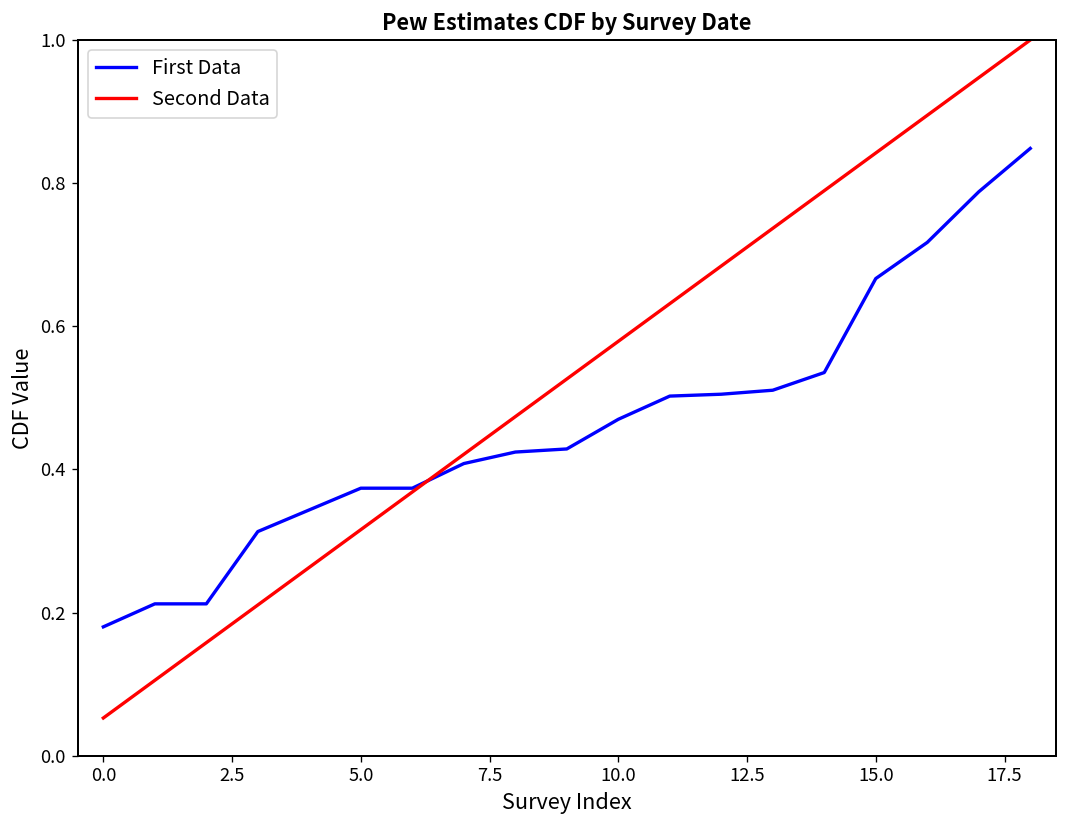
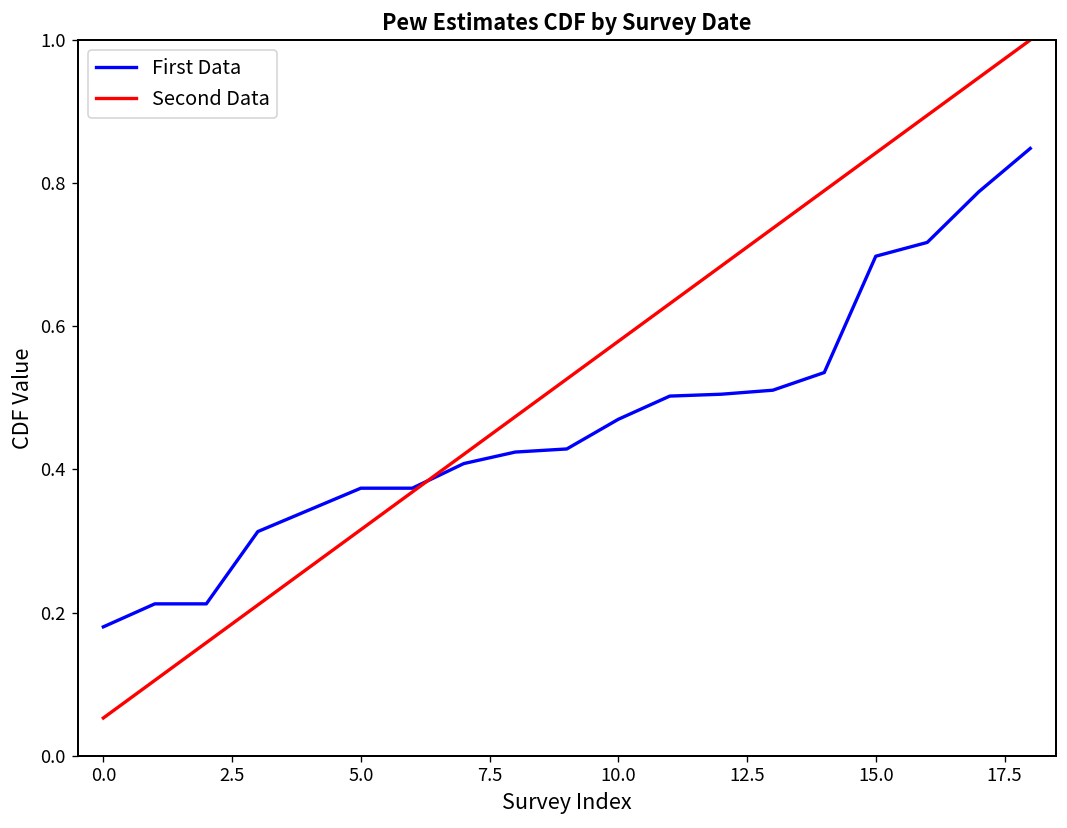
  {
    "First Data": {
      "0.0": 0.18,
      "5.0": 0.37,
      "10.0": 0.47,
-     "15.0": 0.67
+     "15.0": 0.70
    },
    "Second Data": {
      "0.0": 0.05,
      "5.0": 0.32,
      "10.0": 0.58,
      "15.0": 0.84
    }
  }
